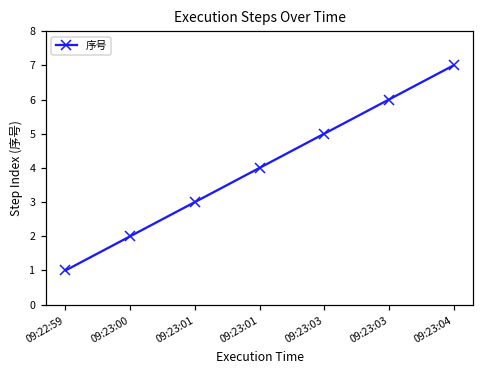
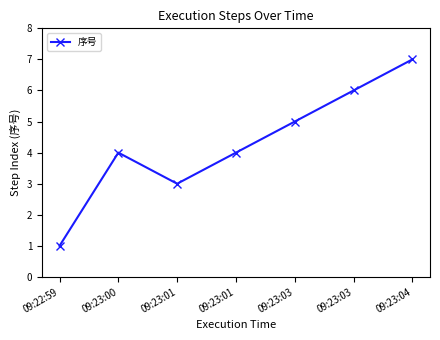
  {
    "09:22:59": 1,
-   "09:23:00": 2,
+   "09:23:00": 4,
    "09:23:04": 7
  }
